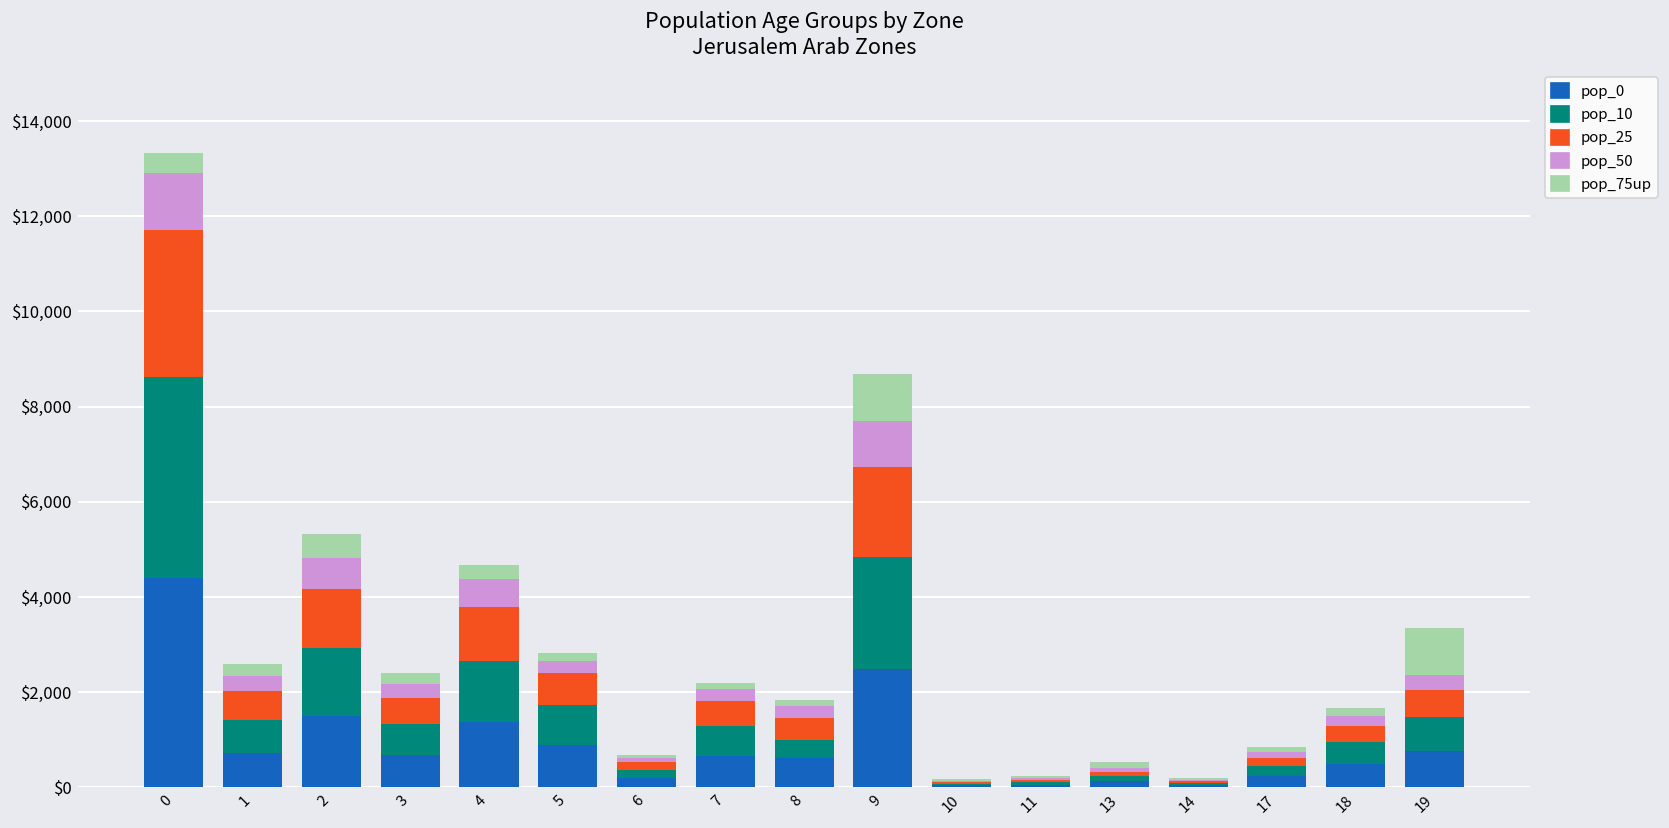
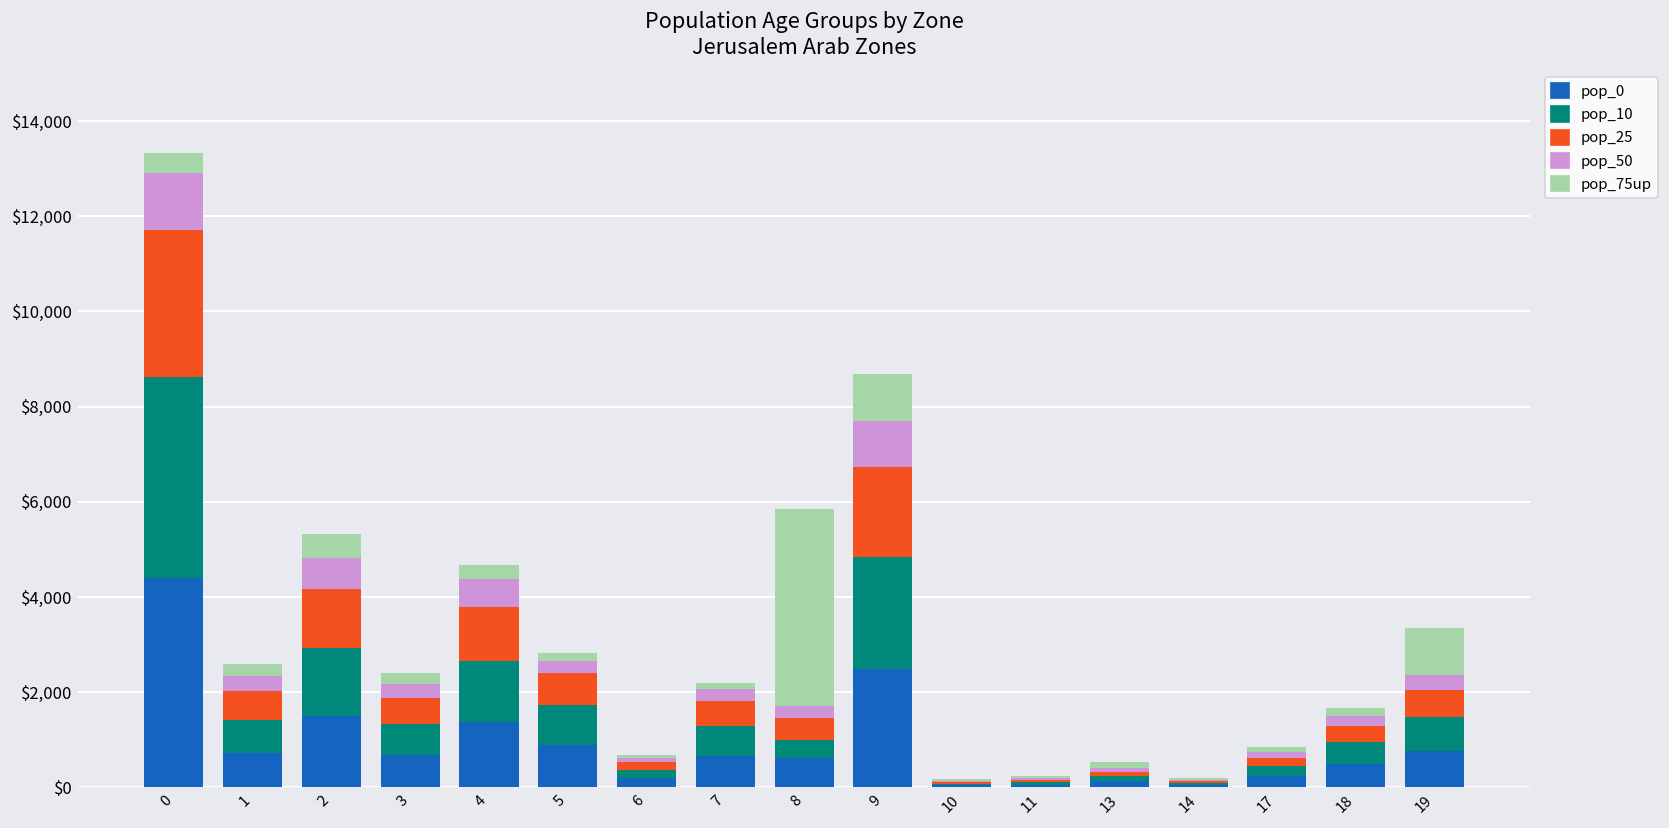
  {
    "pop_0": {
      "0": "$4,400",
      "1": "$700",
      "2": "$1,500",
      "3": "$700",
      "4": "$1,400",
      "5": "$900",
      "6": "$200",
      "7": "$700",
      "8": "$600",
      "9": "$2,500",
      "13": "$100",
      "17": "$200",
      "18": "$500",
      "19": "$800"
    },
    "pop_10": {
      "0": "$4,200",
      "1": "$700",
      "2": "$1,400",
      "3": "$600",
      "4": "$1,300",
      "5": "$800",
      "6": "$200",
      "7": "$600",
      "8": "$400",
      "9": "$2,400",
      "13": "$100",
      "17": "$200",
      "18": "$500",
      "19": "$700"
    },
    "pop_25": {
      "0": "$3,100",
      "1": "$600",
      "2": "$1,200",
      "3": "$600",
      "4": "$1,100",
      "5": "$700",
      "6": "$200",
      "7": "$500",
      "8": "$500",
      "9": "$1,900",
      "13": "$100",
      "17": "$200",
      "18": "$400",
      "19": "$600"
    },
    "pop_50": {
      "0": "$1,200",
      "1": "$300",
      "2": "$600",
      "3": "$300",
      "4": "$600",
      "5": "$300",
      "6": "$100",
      "7": "$300",
      "8": "$200",
      "9": "$1,000",
      "13": "$100",
      "17": "$100",
      "18": "$200",
      "19": "$300"
    },
    "pop_75up": {
      "0": "$400",
      "1": "$200",
      "2": "$500",
      "3": "$200",
      "4": "$300",
      "5": "$200",
      "6": "$100",
      "7": "$100",
-     "8": "$100",
+     "8": "$4,100",
      "9": "$1,000",
      "13": "$100",
      "17": "$100",
      "18": "$200",
      "19": "$1,000"
    }
  }
